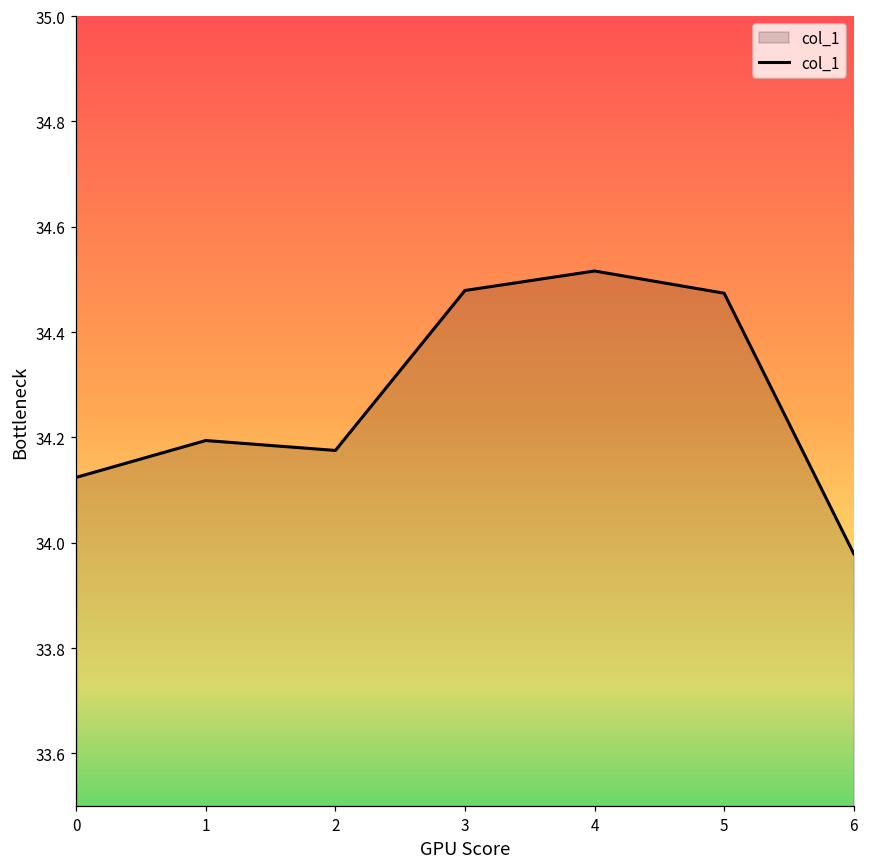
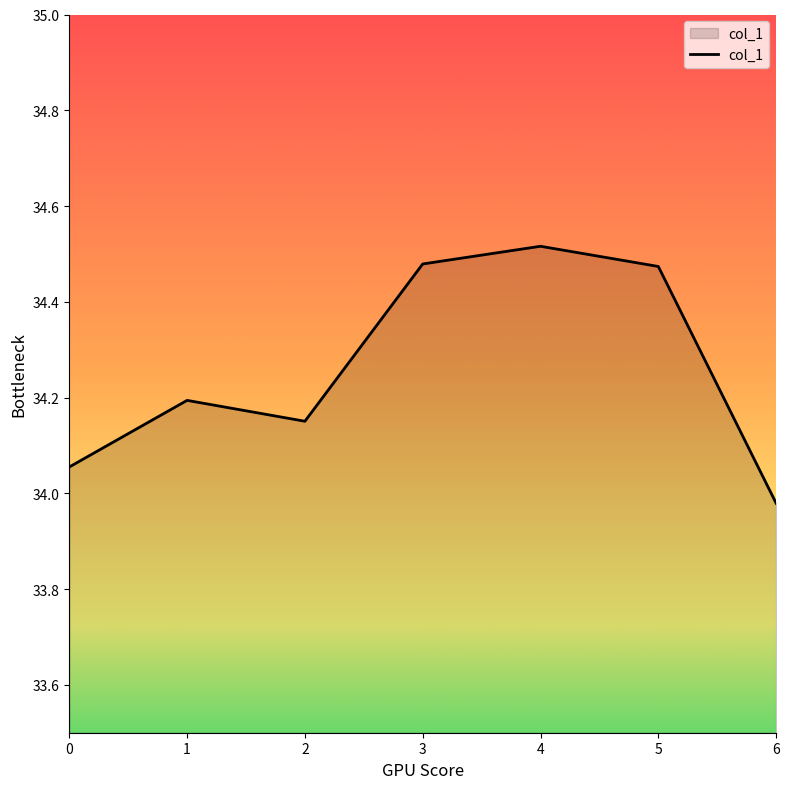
  {
-   "0": 34.12,
+   "0": 34.05,
    "1": 34.19,
-   "2": 34.18,
+   "2": 34.15,
    "3": 34.48,
    "4": 34.52,
    "5": 34.47,
    "6": 33.98
  }
